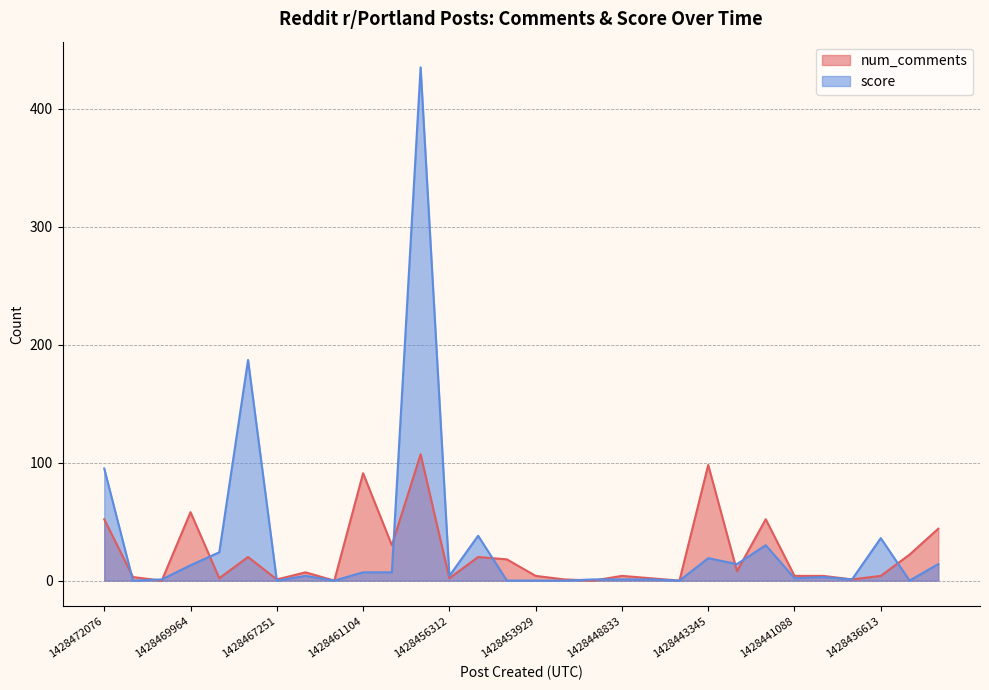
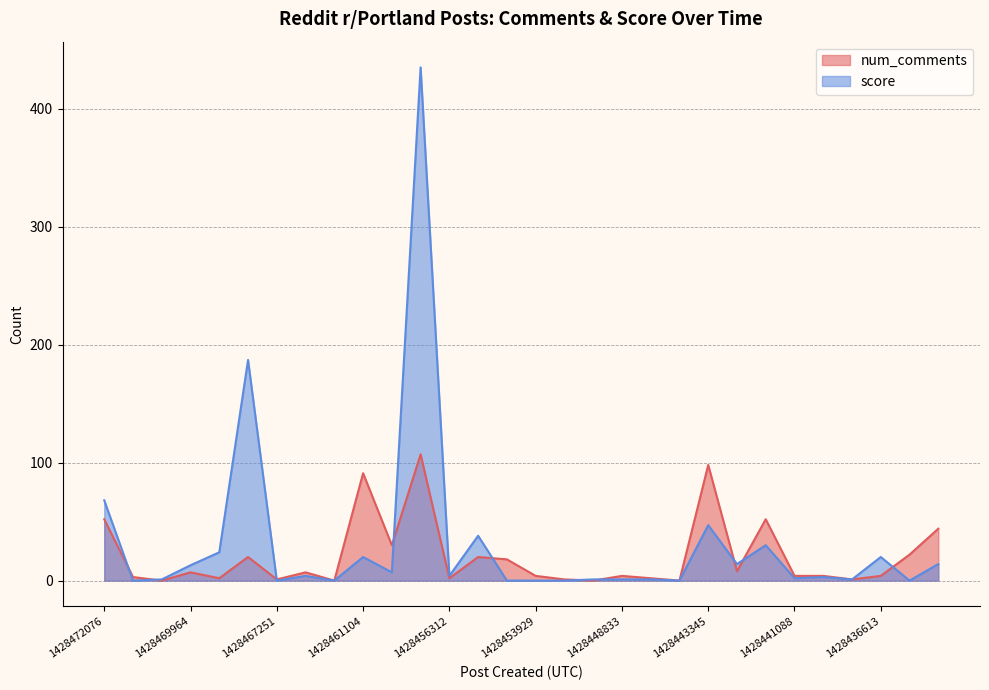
  {
    "num_comments": {
      "1428472076": 52,
-     "1428469964": 58,
+     "1428469964": 7,
      "1428461104": 91,
      "1428453929": 4,
      "1428448833": 4,
      "1428443345": 98,
      "1428436613": 4
    },
    "score": {
-     "1428472076": 95,
+     "1428472076": 68,
      "1428469964": 13,
-     "1428461104": 7,
+     "1428461104": 20,
      "1428453929": 0,
      "1428448833": 1,
-     "1428443345": 19,
-     "1428436613": 36
+     "1428443345": 47,
+     "1428436613": 20
    }
  }
